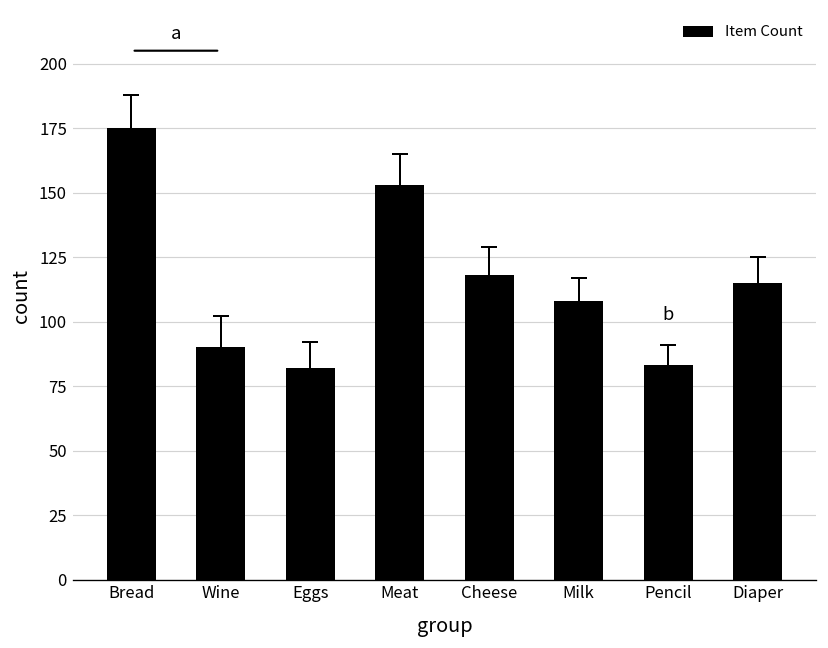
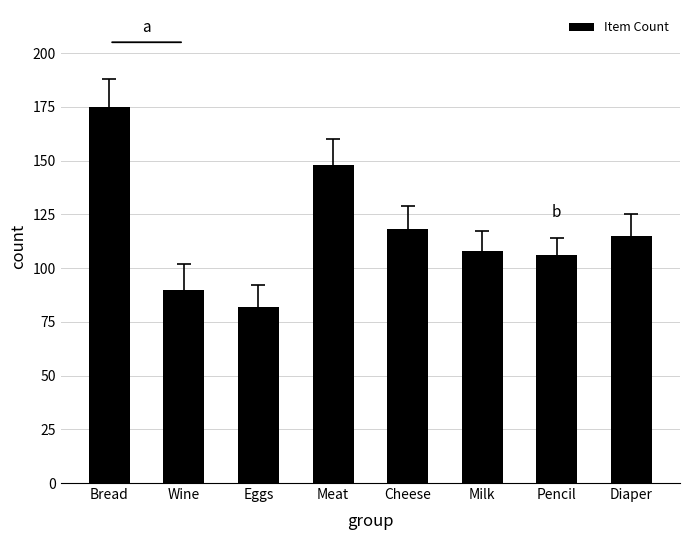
  {
    "Item Count": {
      "Bread": 175,
      "Wine": 90,
      "Eggs": 82,
-     "Meat": 153,
+     "Meat": 148,
      "Cheese": 118,
      "Milk": 108,
-     "Pencil": 83,
+     "Pencil": 106,
      "Diaper": 115
    }
  }
